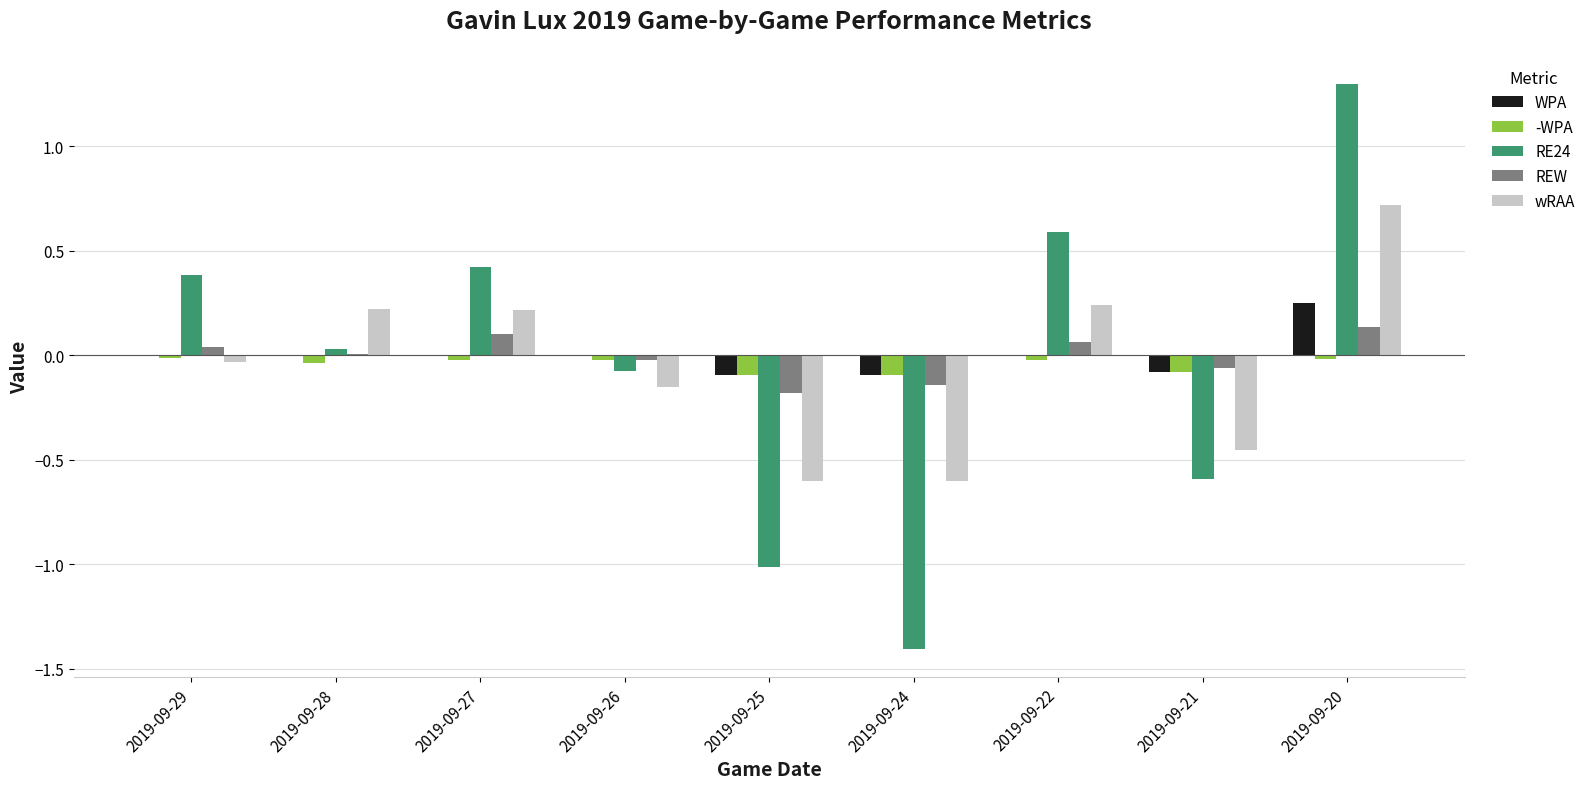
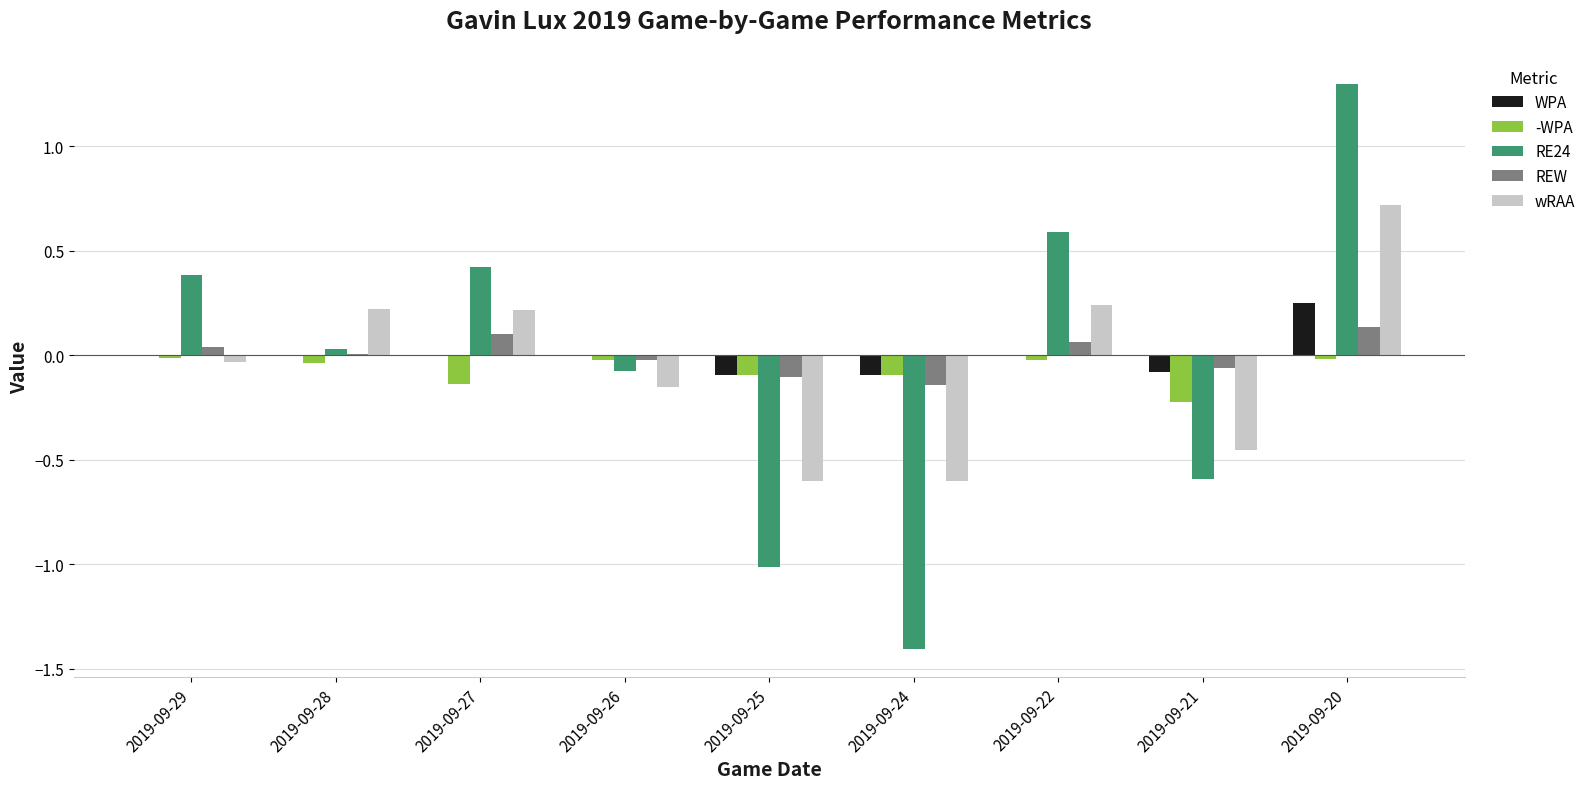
  {
    "WPA": {
      "2019-09-29": 0.00,
      "2019-09-28": 0.00,
      "2019-09-27": 0.00,
      "2019-09-26": 0.00,
      "2019-09-25": -0.10,
      "2019-09-24": -0.10,
      "2019-09-21": -0.08,
      "2019-09-20": 0.25
    },
    "-WPA": {
      "2019-09-29": -0.01,
      "2019-09-28": -0.04,
-     "2019-09-27": -0.02,
+     "2019-09-27": -0.14,
      "2019-09-26": -0.02,
      "2019-09-25": -0.10,
      "2019-09-24": -0.10,
      "2019-09-22": -0.02,
-     "2019-09-21": -0.08,
+     "2019-09-21": -0.23,
      "2019-09-20": -0.02
    },
    "RE24": {
      "2019-09-29": 0.38,
      "2019-09-28": 0.03,
      "2019-09-27": 0.42,
      "2019-09-26": -0.07,
      "2019-09-25": -1.01,
      "2019-09-24": -1.40,
      "2019-09-22": 0.59,
      "2019-09-21": -0.59,
      "2019-09-20": 1.30
    },
    "REW": {
      "2019-09-29": 0.04,
      "2019-09-27": 0.10,
      "2019-09-26": -0.02,
-     "2019-09-25": -0.18,
+     "2019-09-25": -0.10,
      "2019-09-24": -0.14,
      "2019-09-22": 0.06,
      "2019-09-21": -0.06,
      "2019-09-20": 0.14
    },
    "wRAA": {
      "2019-09-29": -0.03,
      "2019-09-28": 0.22,
      "2019-09-27": 0.22,
      "2019-09-26": -0.15,
      "2019-09-25": -0.60,
      "2019-09-24": -0.60,
      "2019-09-22": 0.24,
      "2019-09-21": -0.45,
      "2019-09-20": 0.72
    }
  }
